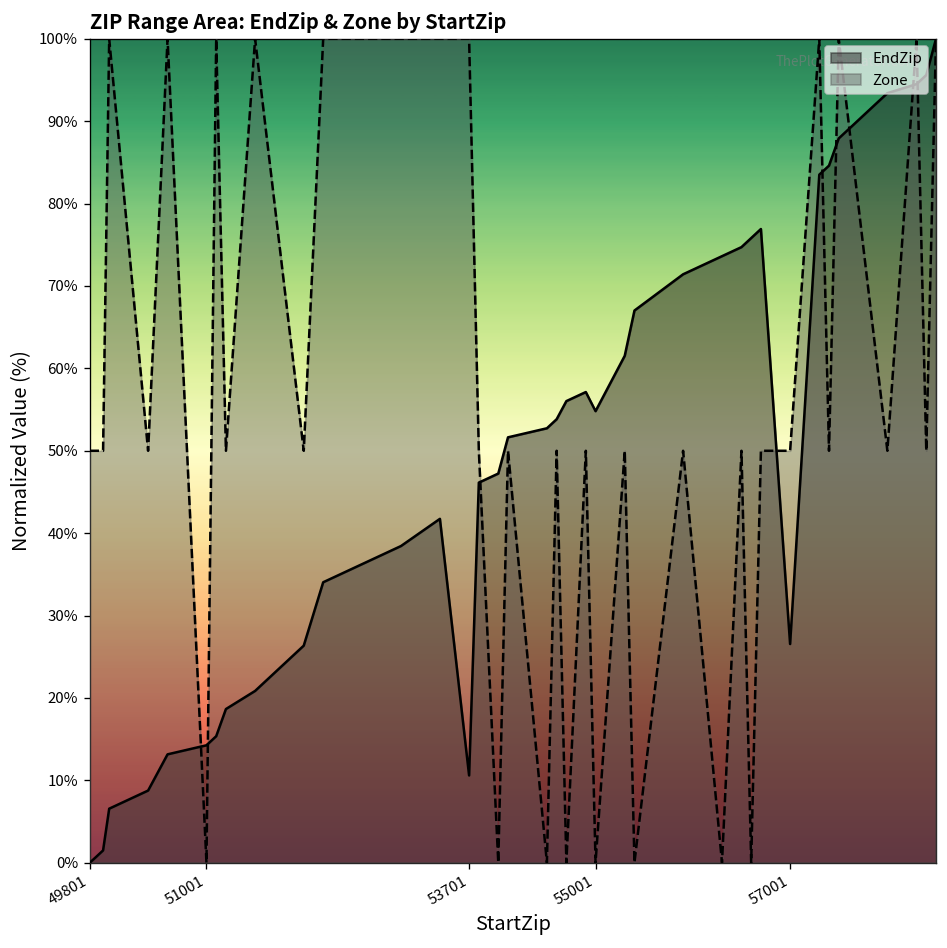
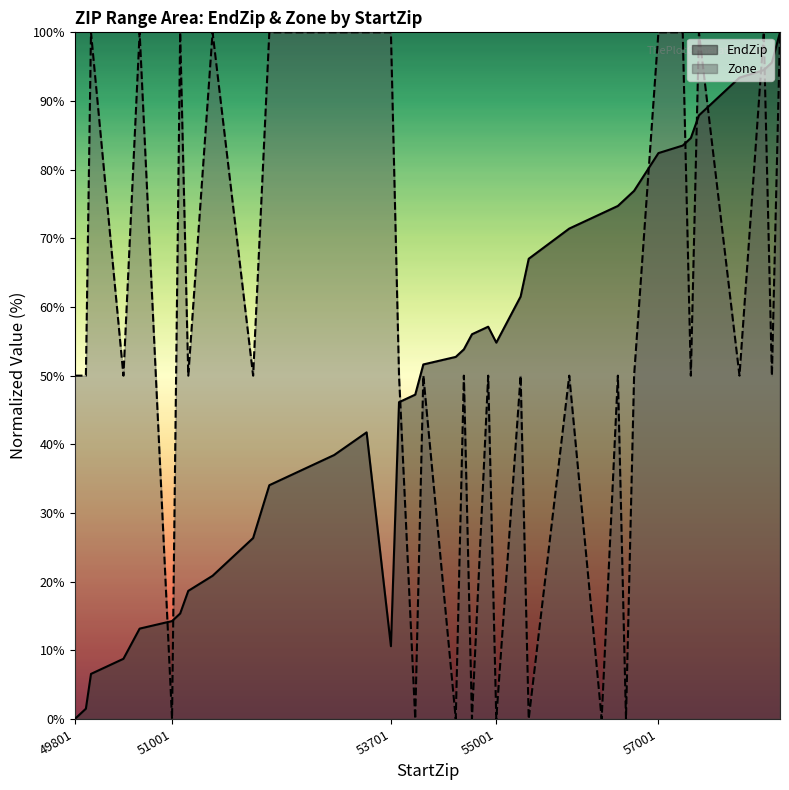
  {
    "EndZip": {
      "49801": "0%",
      "51001": "14%",
      "53701": "11%",
      "55001": "55%",
-     "57001": "27%"
+     "57001": "82%"
    },
    "Zone": {
      "49801": "50%",
      "51001": "0%",
      "53701": "100%",
      "55001": "0%",
-     "57001": "50%"
+     "57001": "100%"
    }
  }
